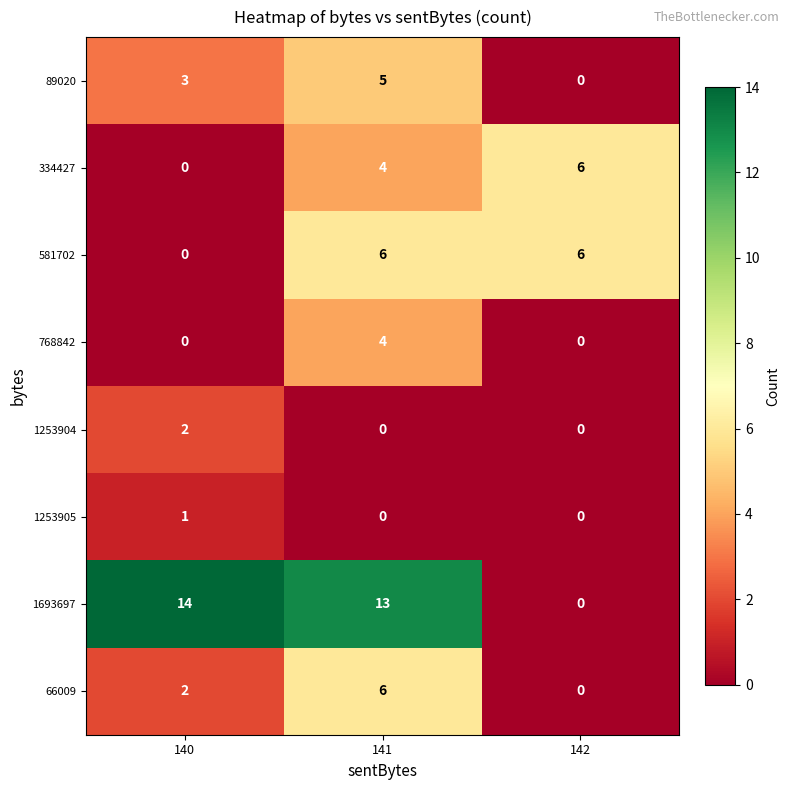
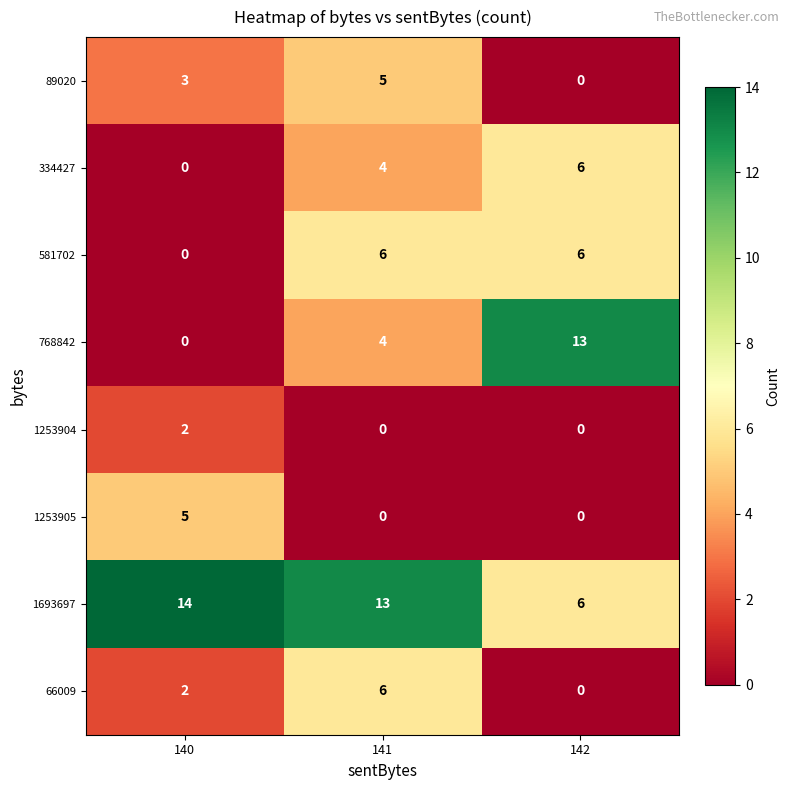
  {
    "89020": {
      "140": 3,
      "141": 5,
      "142": 0
    },
    "334427": {
      "140": 0,
      "141": 4,
      "142": 6
    },
    "581702": {
      "140": 0,
      "141": 6,
      "142": 6
    },
    "768842": {
      "140": 0,
      "141": 4,
-     "142": 0
+     "142": 13
    },
    "1253904": {
      "140": 2,
      "141": 0,
      "142": 0
    },
    "1253905": {
-     "140": 1,
+     "140": 5,
      "141": 0,
      "142": 0
    },
    "1693697": {
      "140": 14,
      "141": 13,
-     "142": 0
+     "142": 6
    },
    "66009": {
      "140": 2,
      "141": 6,
      "142": 0
    }
  }
